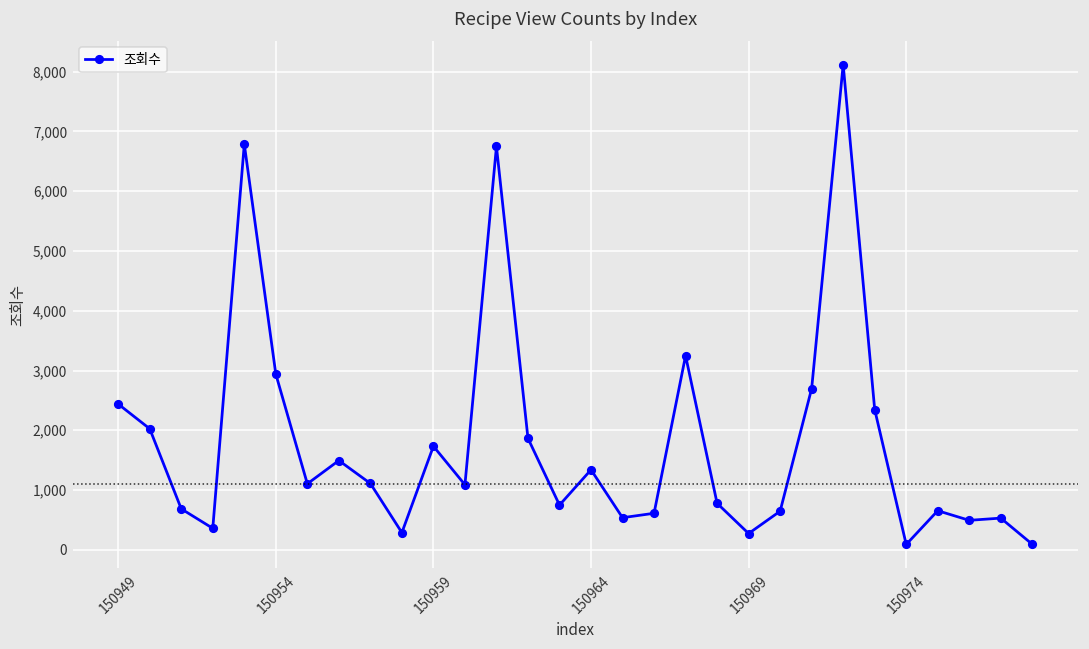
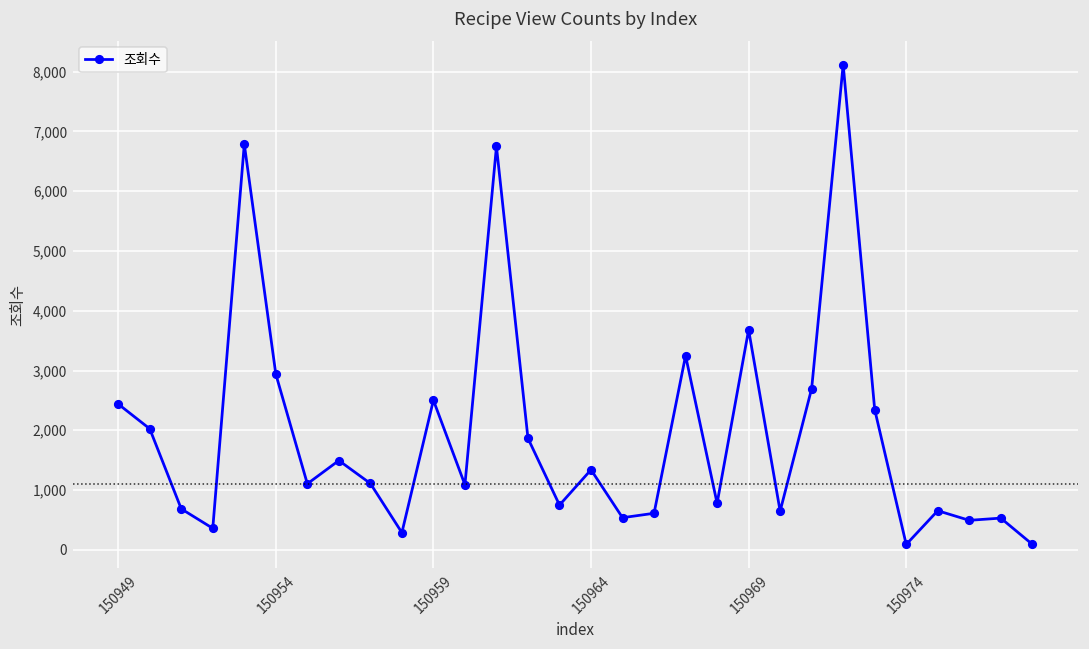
  {
    "150949": "2,400",
    "150954": "2,900",
-   "150959": "1,700",
+   "150959": "2,500",
    "150964": "1,300",
-   "150969": "300",
+   "150969": "3,700",
    "150974": "100"
  }
